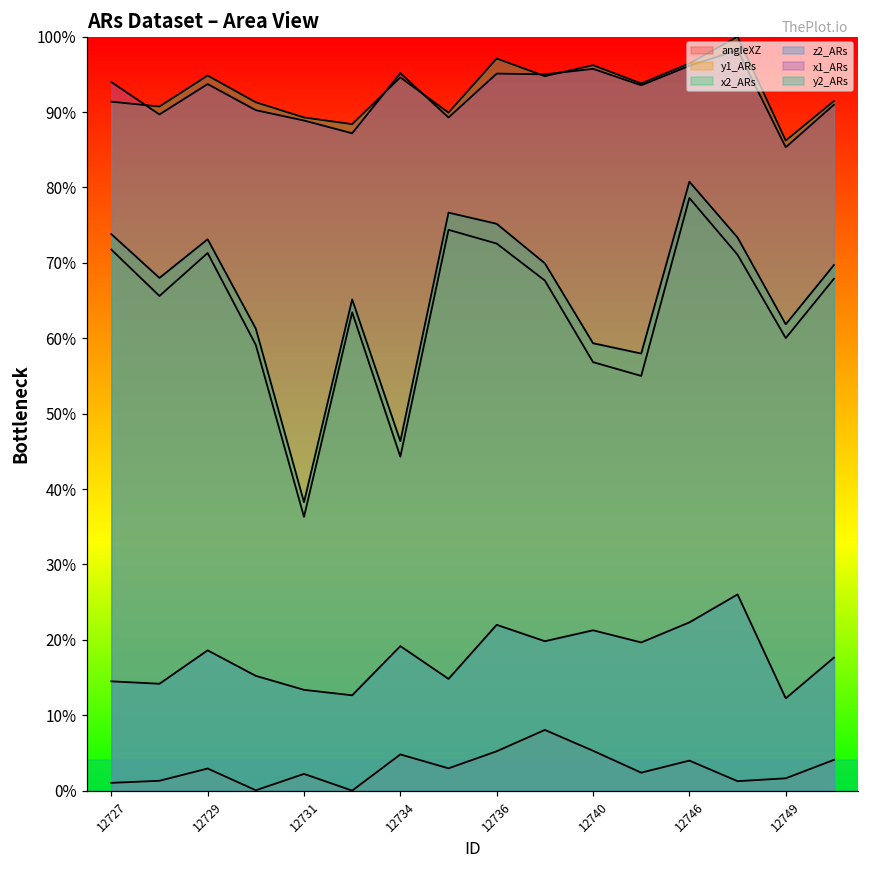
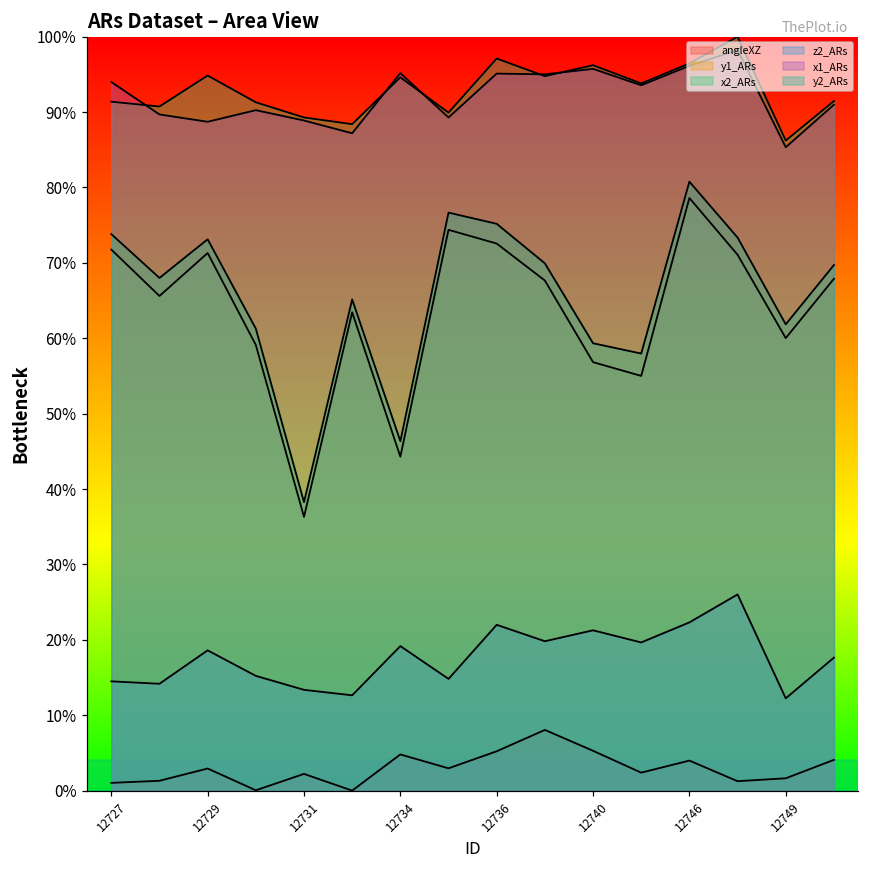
  {
    "x1_ARs": {
      "12727": "94%",
-     "12729": "94%",
+     "12729": "89%",
      "12731": "89%",
      "12734": "95%",
      "12736": "95%",
      "12740": "96%",
      "12749": "85%"
    }
  }
